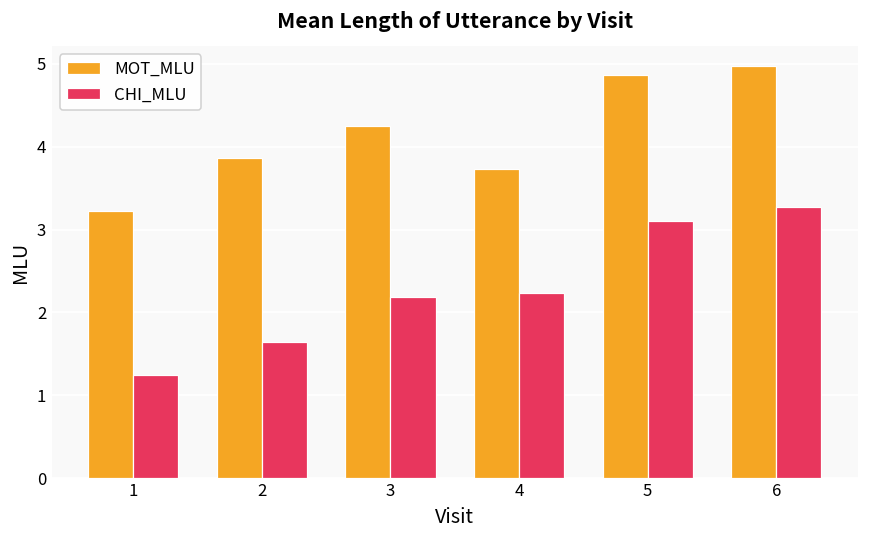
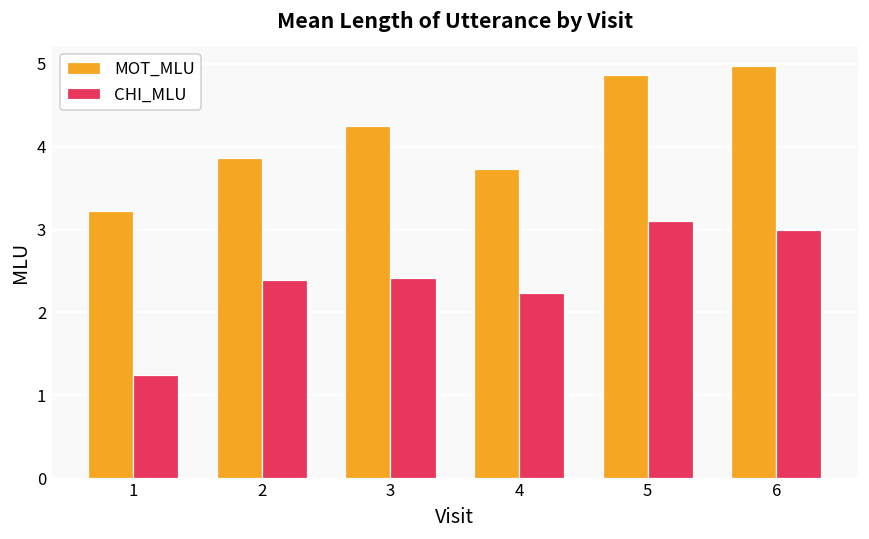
  {
    "MOT_MLU": {
      "1": 3.2,
      "2": 3.9,
      "3": 4.3,
      "4": 3.7,
      "5": 4.9,
      "6": 5.0
    },
    "CHI_MLU": {
      "1": 1.3,
-     "2": 1.6,
-     "3": 2.2,
+     "2": 2.4,
+     "3": 2.4,
      "4": 2.2,
      "5": 3.1,
-     "6": 3.3
+     "6": 3.0
    }
  }
